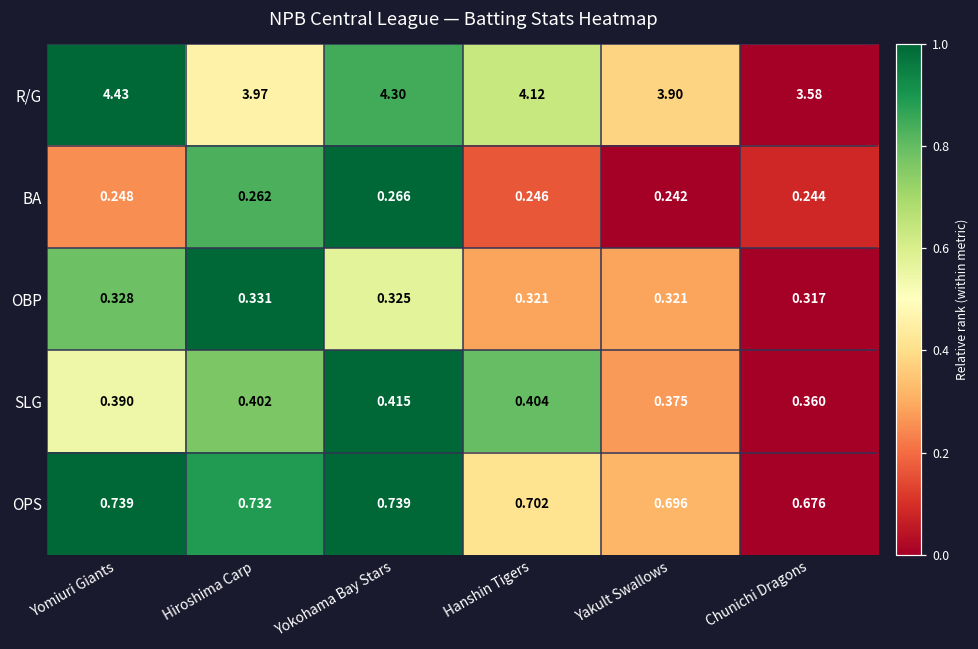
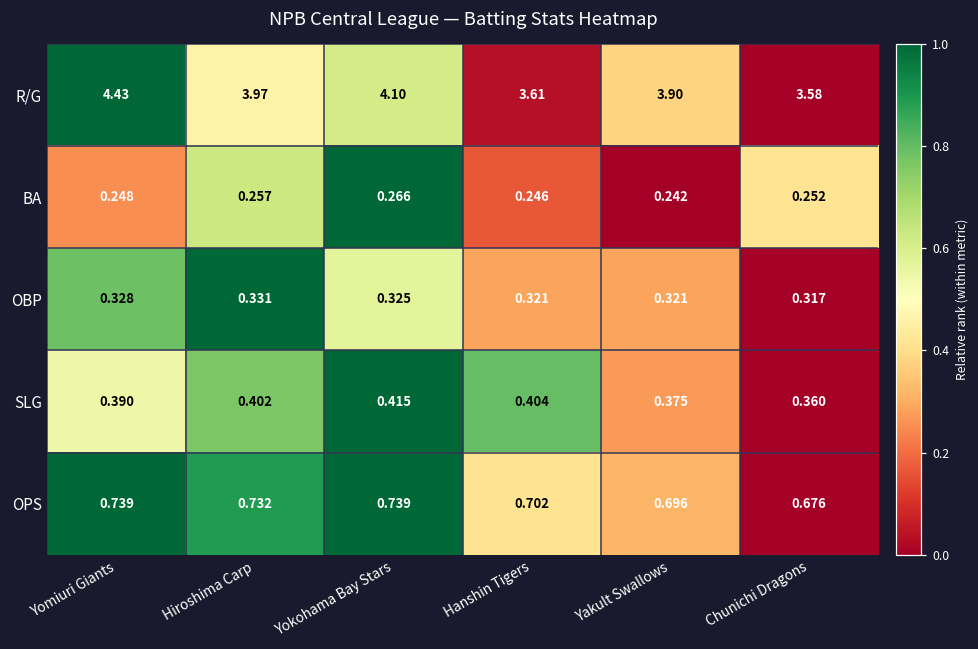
  {
    "R/G": {
      "Yomiuri Giants": 4.43,
      "Hiroshima Carp": 3.97,
-     "Yokohama Bay Stars": 4.30,
-     "Hanshin Tigers": 4.12,
+     "Yokohama Bay Stars": 4.10,
+     "Hanshin Tigers": 3.61,
      "Yakult Swallows": 3.90,
      "Chunichi Dragons": 3.58
    },
    "BA": {
      "Yomiuri Giants": 0.248,
-     "Hiroshima Carp": 0.262,
+     "Hiroshima Carp": 0.257,
      "Yokohama Bay Stars": 0.266,
      "Hanshin Tigers": 0.246,
      "Yakult Swallows": 0.242,
-     "Chunichi Dragons": 0.244
+     "Chunichi Dragons": 0.252
    },
    "OBP": {
      "Yomiuri Giants": 0.328,
      "Hiroshima Carp": 0.331,
      "Yokohama Bay Stars": 0.325,
      "Hanshin Tigers": 0.321,
      "Yakult Swallows": 0.321,
      "Chunichi Dragons": 0.317
    },
    "SLG": {
      "Yomiuri Giants": 0.390,
      "Hiroshima Carp": 0.402,
      "Yokohama Bay Stars": 0.415,
      "Hanshin Tigers": 0.404,
      "Yakult Swallows": 0.375,
      "Chunichi Dragons": 0.360
    },
    "OPS": {
      "Yomiuri Giants": 0.739,
      "Hiroshima Carp": 0.732,
      "Yokohama Bay Stars": 0.739,
      "Hanshin Tigers": 0.702,
      "Yakult Swallows": 0.696,
      "Chunichi Dragons": 0.676
    }
  }
